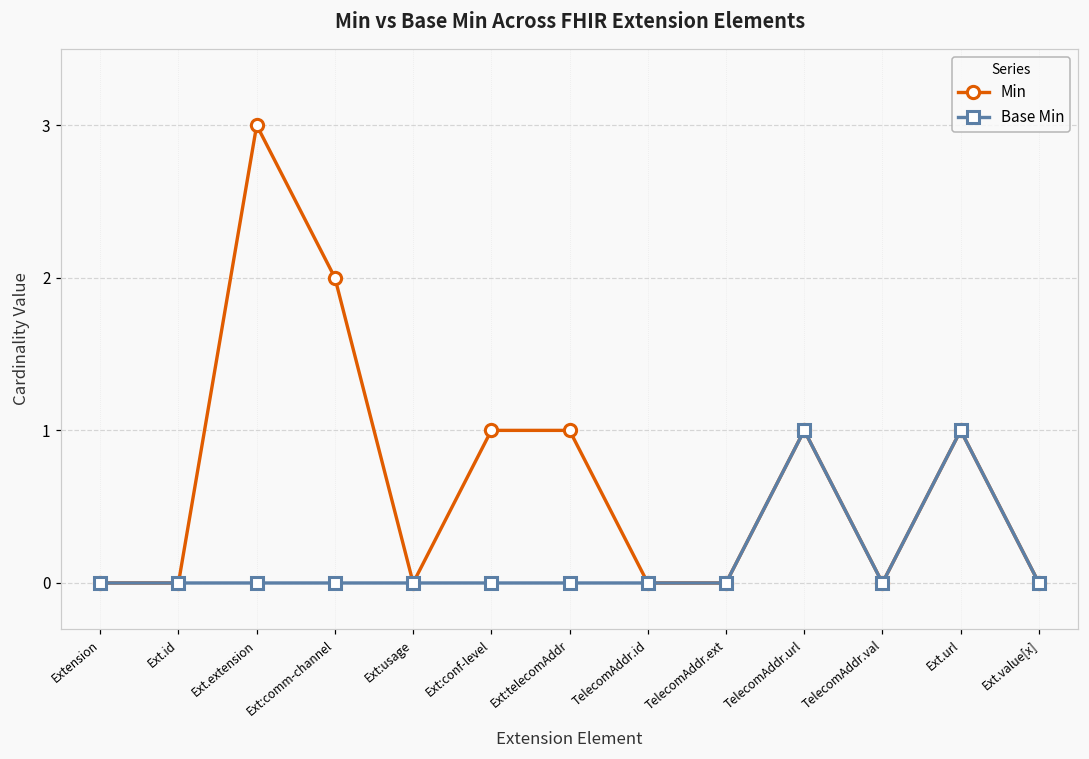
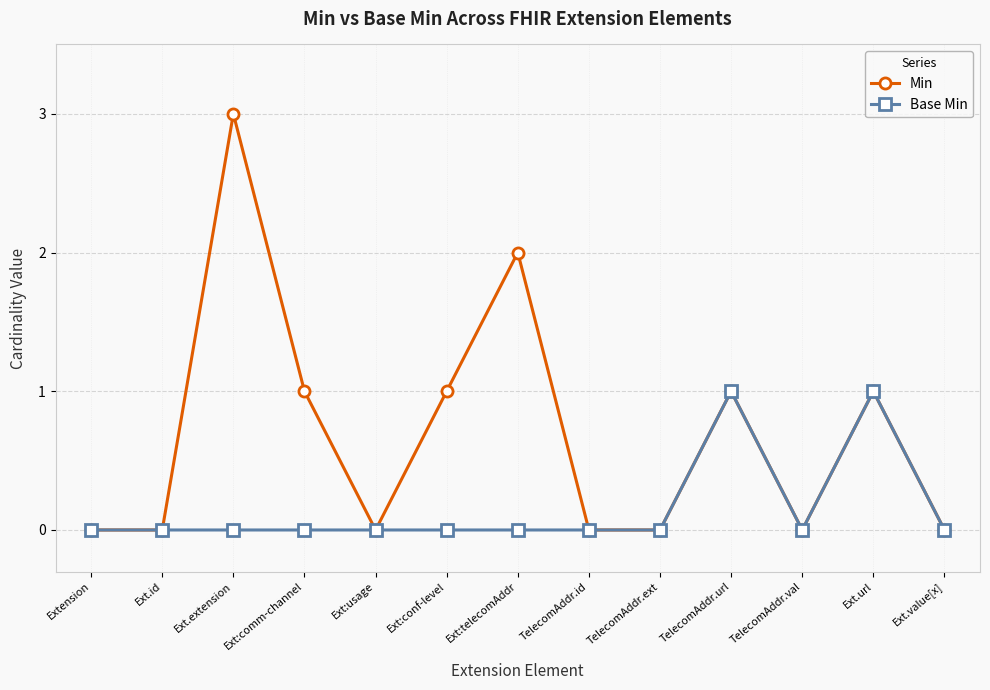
  {
    "Min": {
      "Ext.extension": 3,
-     "Ext:comm-channel": 2,
+     "Ext:comm-channel": 1,
      "Ext:conf-level": 1,
-     "Ext:telecomAddr": 1
+     "Ext:telecomAddr": 2
    },
    "Base Min": {
      "Ext.extension": 0,
      "Ext:comm-channel": 0,
      "Ext:conf-level": 0,
      "Ext:telecomAddr": 0
    }
  }
